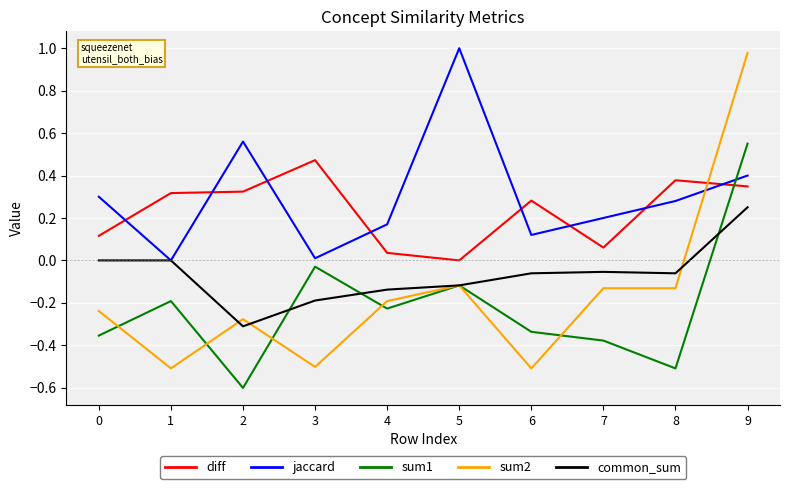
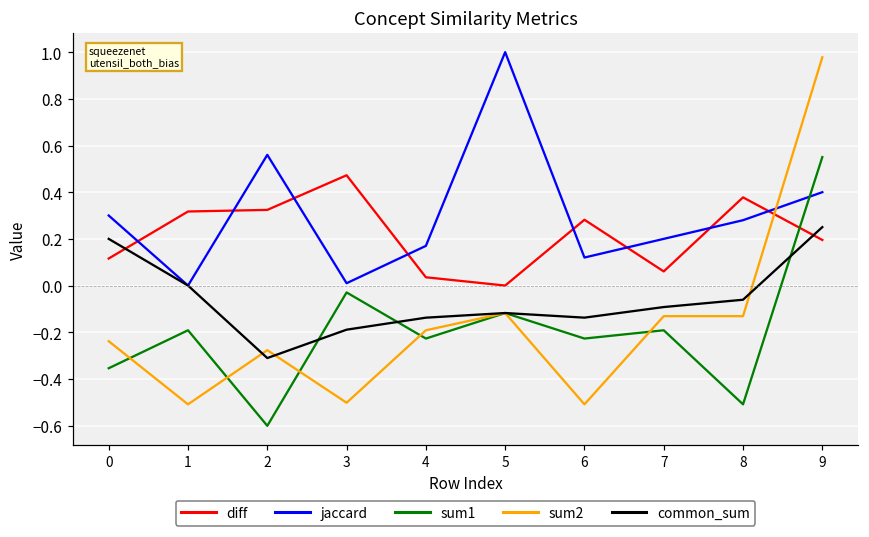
  {
    "diff": {
      "0": 0.12,
      "1": 0.32,
      "2": 0.32,
      "3": 0.47,
      "4": 0.04,
      "5": 0.00,
      "6": 0.28,
      "7": 0.06,
      "8": 0.38,
-     "9": 0.35
+     "9": 0.20
    },
    "jaccard": {
      "0": 0.30,
      "2": 0.56,
      "3": 0.01,
      "4": 0.17,
      "5": 1.00,
      "6": 0.12,
      "7": 0.20,
      "8": 0.28,
      "9": 0.40
    },
    "sum1": {
      "0": -0.35,
      "1": -0.19,
      "2": -0.60,
      "3": -0.03,
      "4": -0.23,
-     "6": -0.34,
-     "7": -0.38,
+     "6": -0.23,
+     "7": -0.19,
      "8": -0.51,
      "9": 0.55
    },
    "sum2": {
      "0": -0.24,
      "1": -0.51,
      "2": -0.28,
      "3": -0.50,
      "4": -0.19,
      "6": -0.51,
      "7": -0.13,
      "8": -0.13,
      "9": 0.98
    },
    "common_sum": {
-     "0": 0.0,
+     "0": 0.2,
      "2": -0.31,
      "3": -0.19,
      "4": -0.14,
-     "6": -0.06,
-     "7": -0.05,
+     "6": -0.14,
+     "7": -0.09,
      "8": -0.06,
      "9": 0.25
    }
  }
